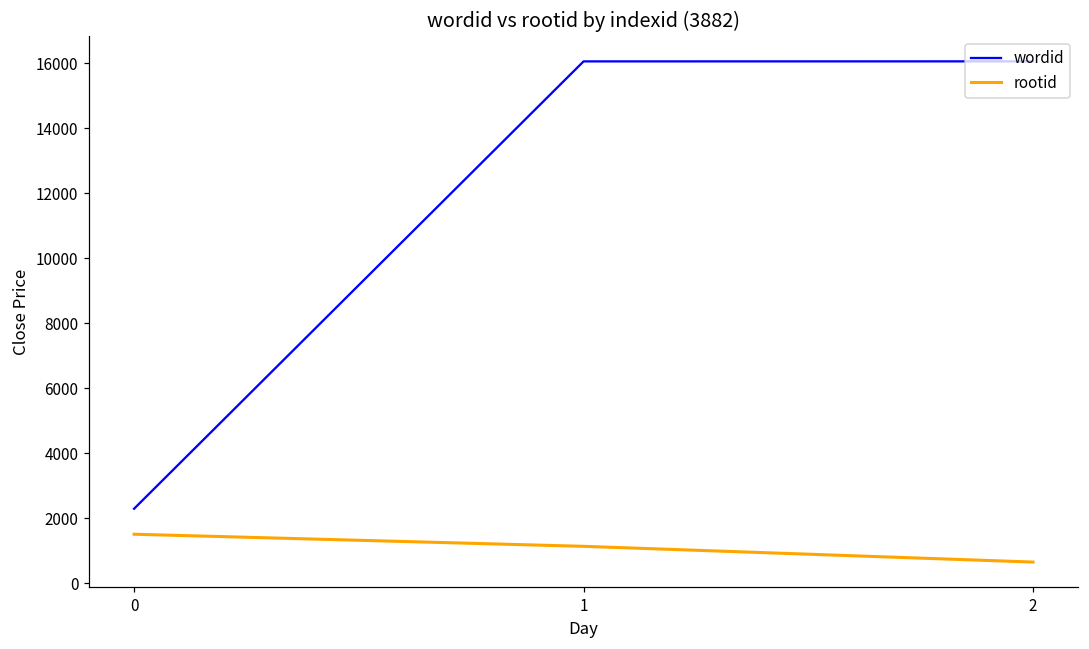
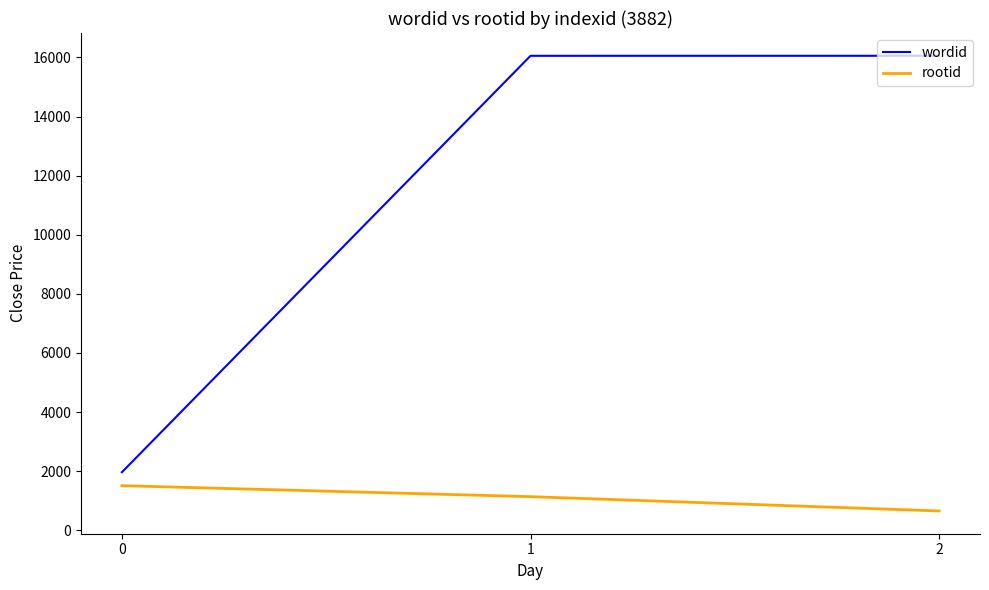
  {
    "wordid": {
-     "0": 2300,
+     "0": 2000,
      "1": 16100
    },
    "rootid": {
      "0": 1500,
      "1": 1100,
      "2": 700
    }
  }
